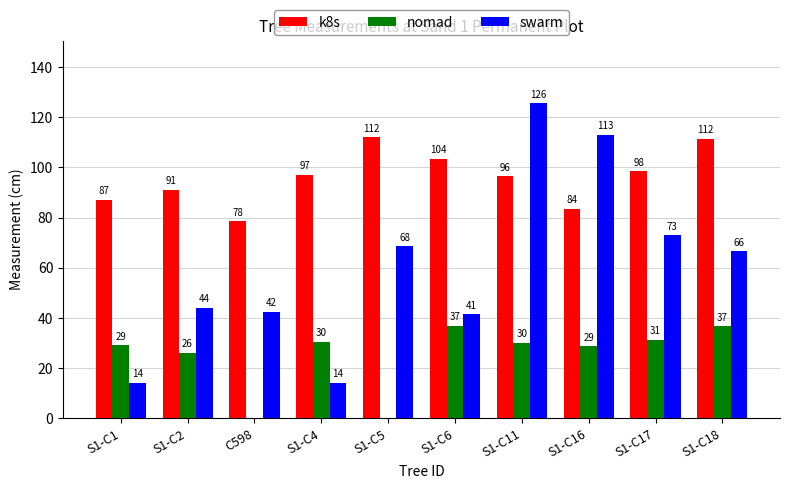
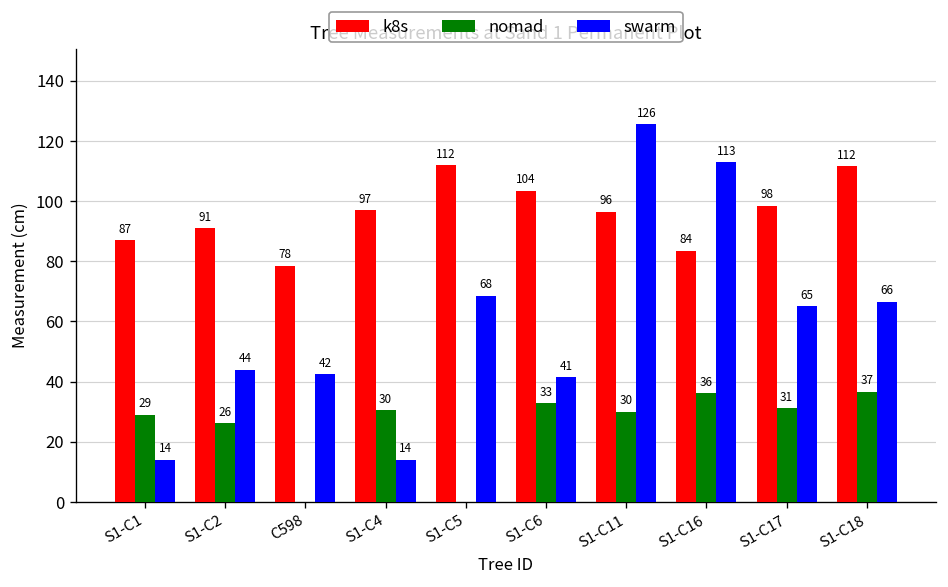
  {
    "k8s": {
      "S1-C1": 87,
      "S1-C2": 91,
      "C598": 78,
      "S1-C4": 97,
      "S1-C5": 112,
      "S1-C6": 104,
      "S1-C11": 96,
      "S1-C16": 84,
      "S1-C17": 98,
      "S1-C18": 112
    },
    "nomad": {
      "S1-C1": 29,
      "S1-C2": 26,
      "S1-C4": 30,
-     "S1-C6": 37,
+     "S1-C6": 33,
      "S1-C11": 30,
-     "S1-C16": 29,
+     "S1-C16": 36,
      "S1-C17": 31,
      "S1-C18": 37
    },
    "swarm": {
      "S1-C1": 14,
      "S1-C2": 44,
      "C598": 42,
      "S1-C4": 14,
      "S1-C5": 68,
      "S1-C6": 41,
      "S1-C11": 126,
      "S1-C16": 113,
-     "S1-C17": 73,
+     "S1-C17": 65,
      "S1-C18": 66
    }
  }
